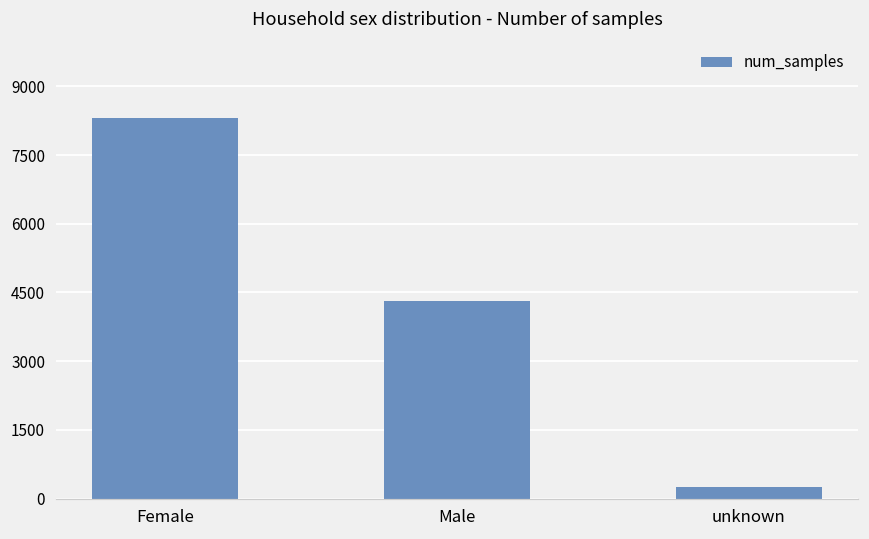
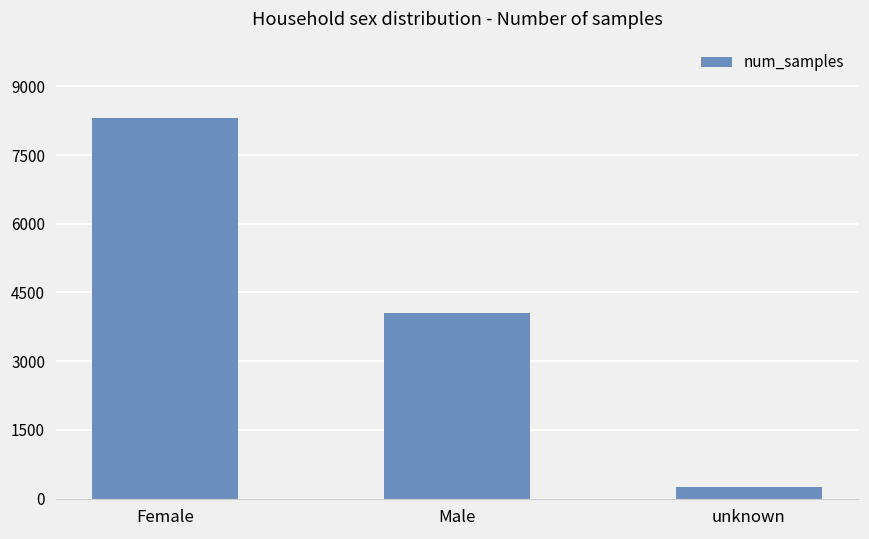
  {
    "Female": 8300,
-   "Male": 4300,
+   "Male": 4000,
    "unknown": 200
  }
